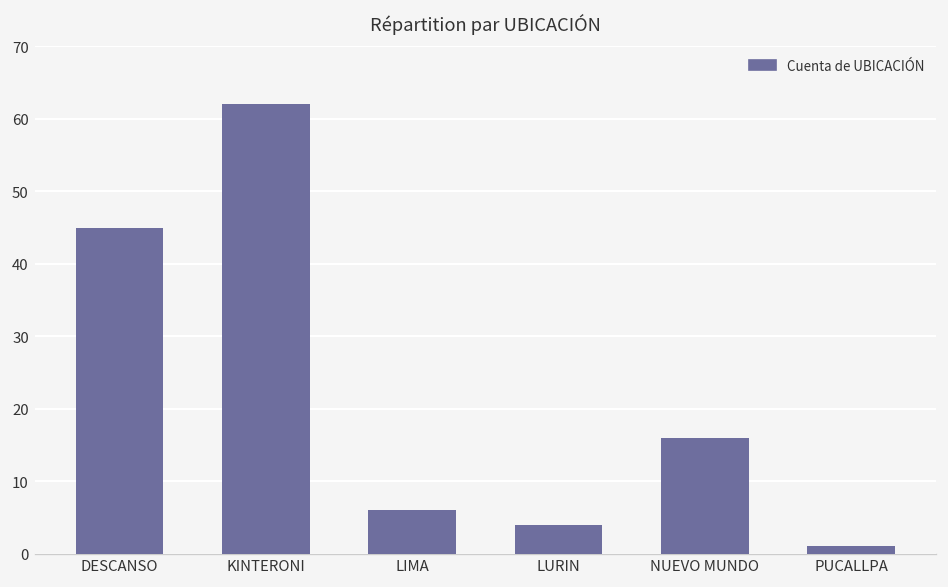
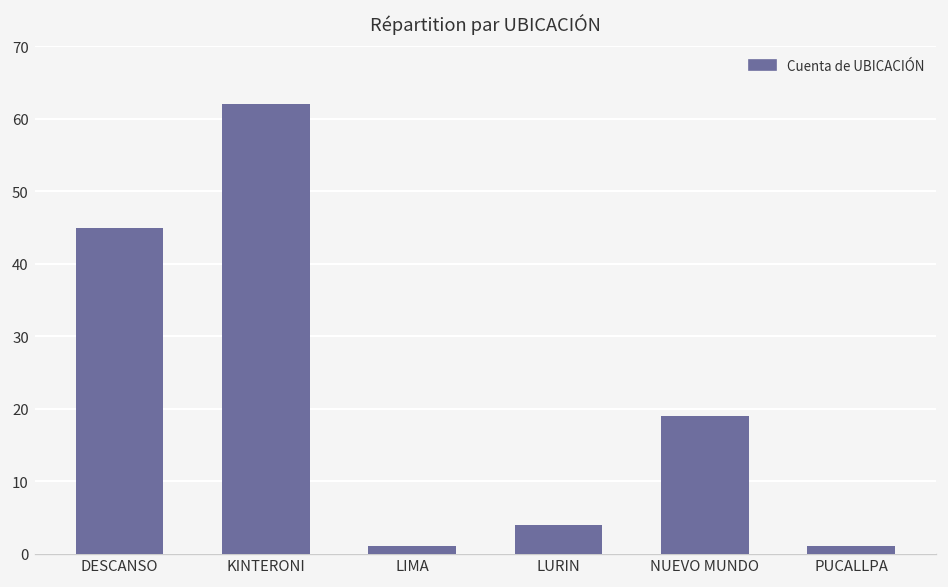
  {
    "DESCANSO": 45,
    "KINTERONI": 62,
-   "LIMA": 6,
+   "LIMA": 1,
    "LURIN": 4,
-   "NUEVO MUNDO": 16,
+   "NUEVO MUNDO": 19,
    "PUCALLPA": 1
  }
